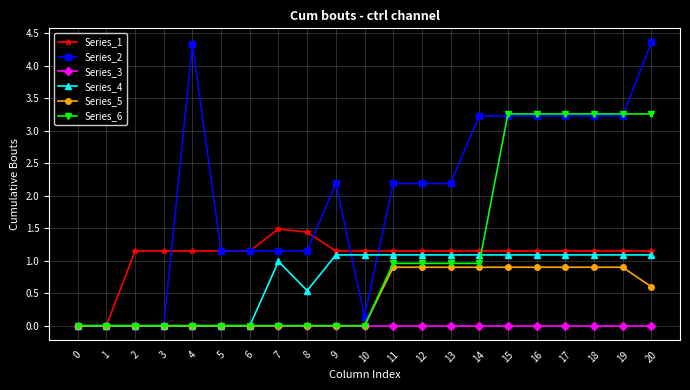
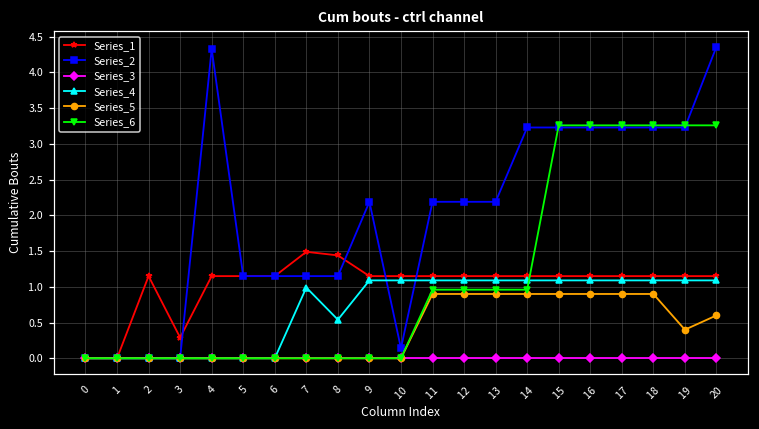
  {
    "Series_1": {
      "2": 1.2,
-     "3": 1.2,
+     "3": 0.3,
      "4": 1.2,
      "7": 1.5,
      "8": 1.4,
      "9": 1.2,
      "10": 1.2,
      "11": 1.2,
      "12": 1.2,
      "13": 1.2,
      "14": 1.2,
      "15": 1.2,
      "16": 1.2,
      "17": 1.2,
      "18": 1.2,
      "19": 1.2,
      "20": 1.2
    },
    "Series_2": {
      "4": 4.3,
      "7": 1.2,
      "8": 1.2,
      "9": 2.2,
      "10": 0.1,
      "11": 2.2,
      "12": 2.2,
      "13": 2.2,
      "14": 3.2,
      "20": 4.4
    },
    "Series_3": {
      "11": 0.0,
      "12": 0.0,
      "13": 0.0,
      "14": 0.0,
      "15": 0.0,
      "16": 0.0,
      "17": 0.0,
      "18": 0.0,
      "19": 0.0,
      "20": 0.0
    },
    "Series_4": {
      "7": 1.0,
      "8": 0.5,
      "9": 1.1,
      "10": 1.1,
      "11": 1.1,
      "12": 1.1,
      "13": 1.1,
      "14": 1.1,
      "15": 1.1,
      "16": 1.1,
      "17": 1.1,
      "18": 1.1,
      "19": 1.1,
      "20": 1.1
    },
    "Series_5": {
      "11": 0.9,
      "12": 0.9,
      "13": 0.9,
      "14": 0.9,
      "15": 0.9,
      "16": 0.9,
      "17": 0.9,
      "18": 0.9,
-     "19": 0.9,
+     "19": 0.4,
      "20": 0.6
    },
    "Series_6": {
      "11": 1.0,
      "12": 1.0,
      "13": 1.0,
      "14": 1.0,
      "20": 3.3
    }
  }
